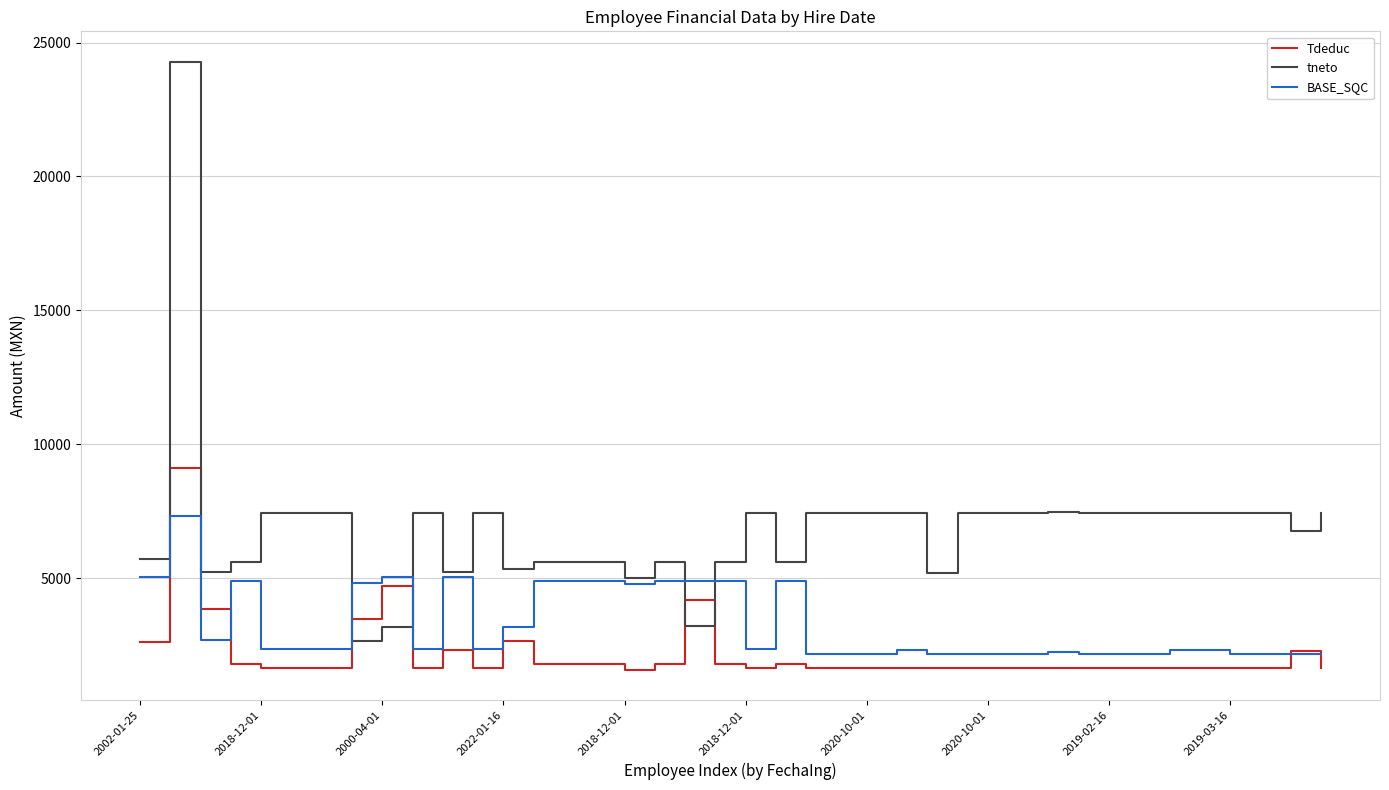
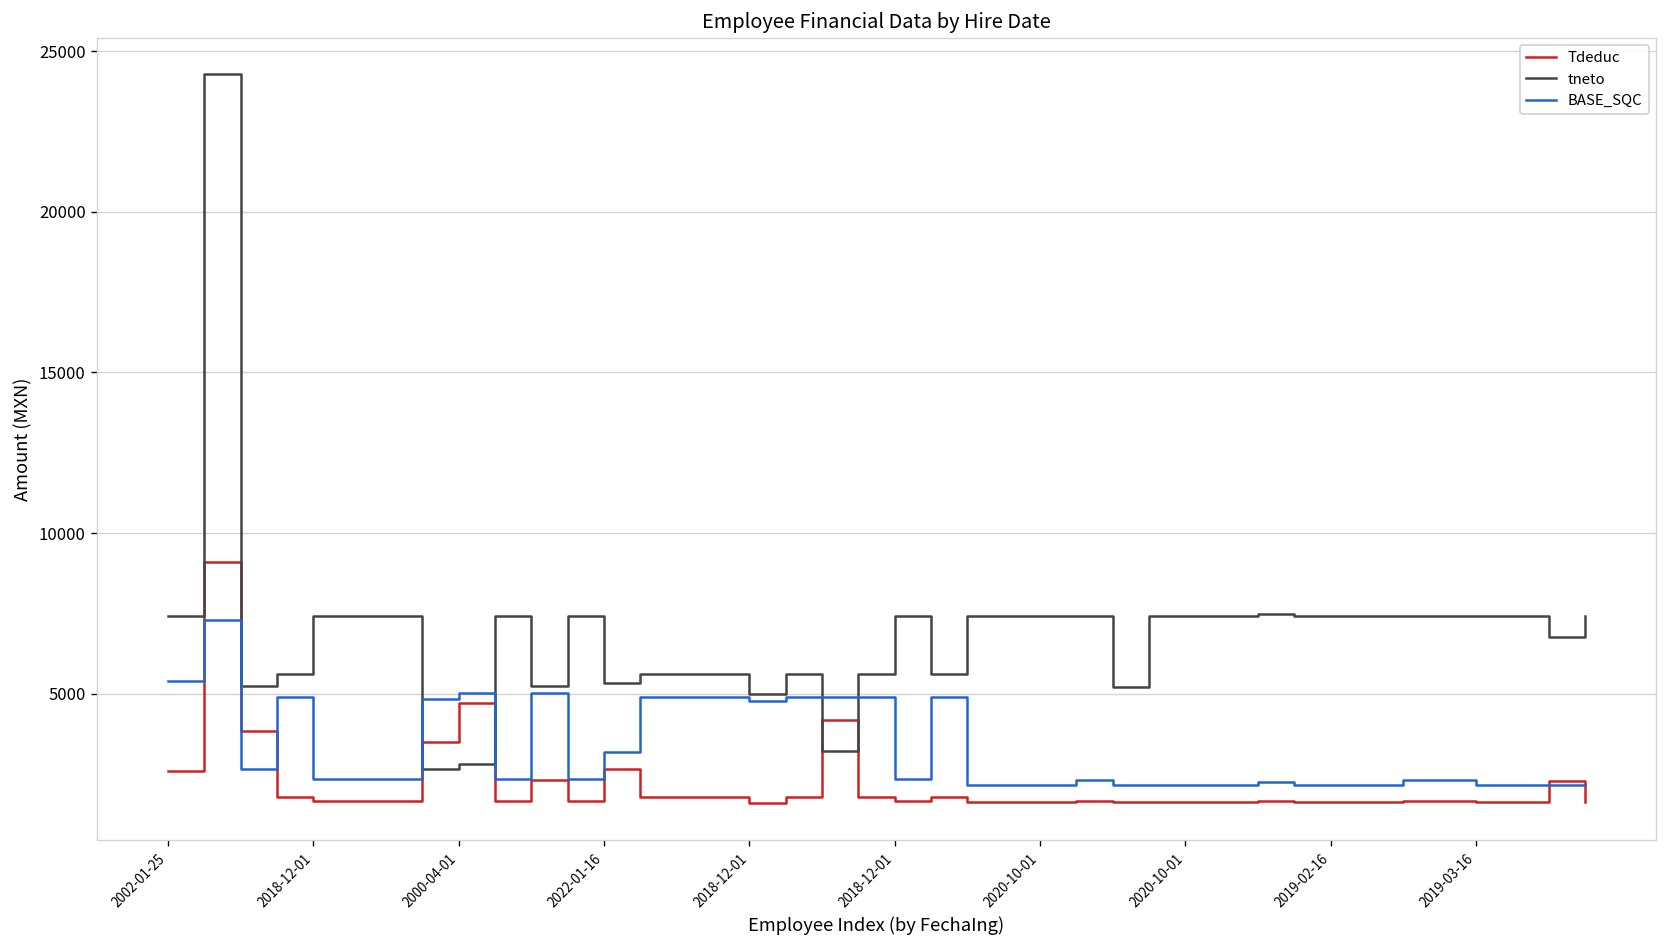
  {
    "Tdeduc": {
      "2002-01-25": 2600,
      "2000-04-01": 4700,
      "2022-01-16": 2700
    },
    "tneto": {
-     "2002-01-25": 5700,
-     "2000-04-01": 3200,
+     "2002-01-25": 7400,
+     "2000-04-01": 2800,
      "2022-01-16": 5300
    },
    "BASE_SQC": {
-     "2002-01-25": 5000,
+     "2002-01-25": 5400,
      "2000-04-01": 5000,
      "2022-01-16": 3200
    }
  }
